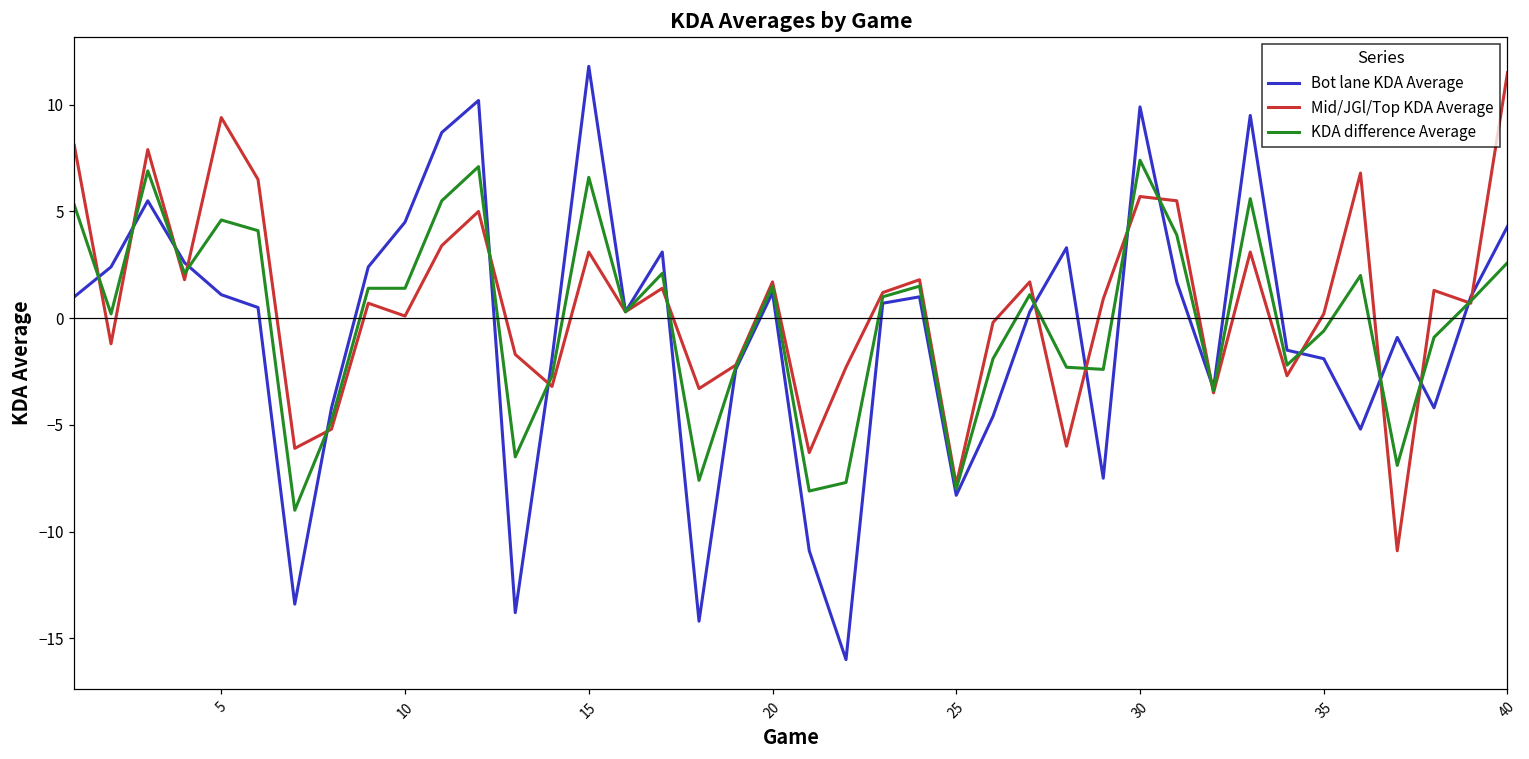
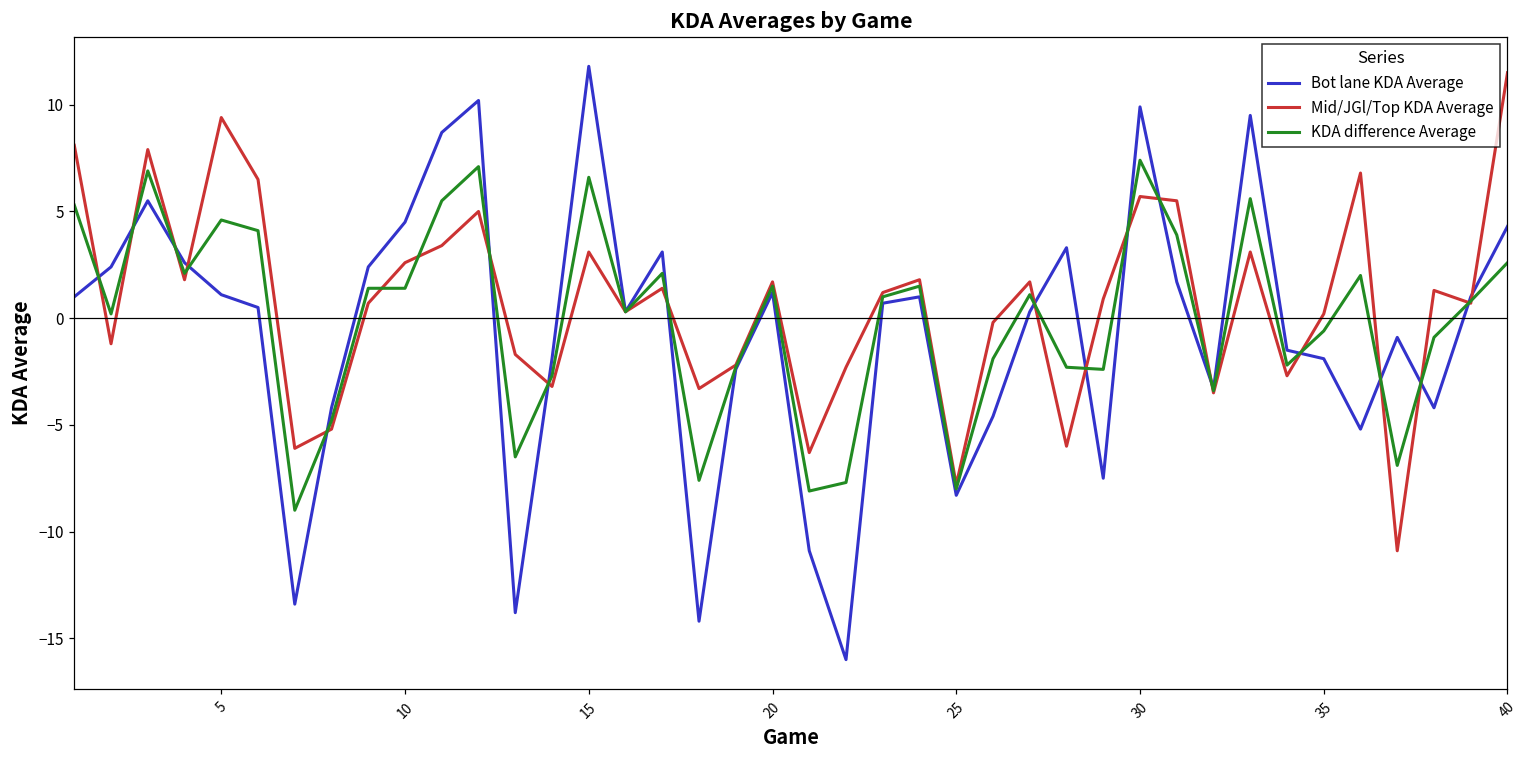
  {
    "Bot lane KDA Average": {
      "5": 1.1,
      "10": 4.5,
      "15": 11.8,
      "20": 1.2,
      "25": -8.3,
      "30": 9.9,
      "35": -1.9,
      "40": 4.3
    },
    "Mid/JGl/Top KDA Average": {
      "5": 9.4,
-     "10": 0.1,
+     "10": 2.6,
      "15": 3.1,
      "20": 1.7,
      "25": -7.8,
      "30": 5.7,
      "35": 0.2,
      "40": 11.5
    },
    "KDA difference Average": {
      "5": 4.6,
      "10": 1.4,
      "15": 6.6,
      "20": 1.5,
      "25": -8.0,
      "30": 7.4,
      "35": -0.6,
      "40": 2.6
    }
  }
